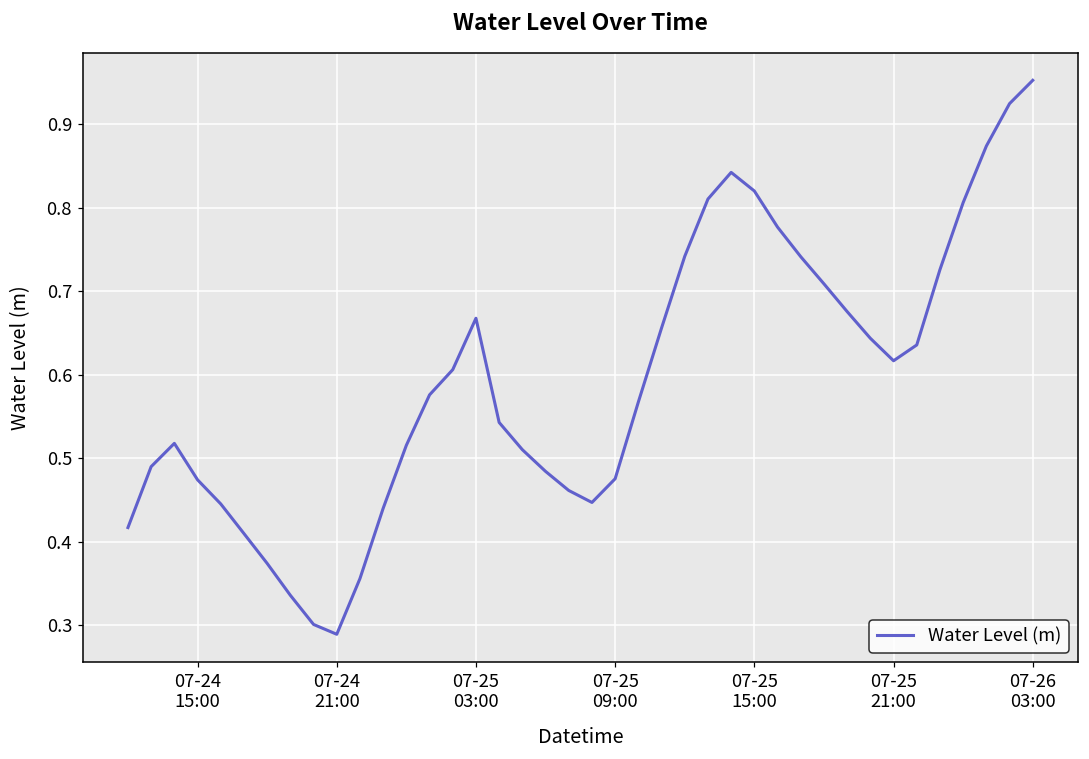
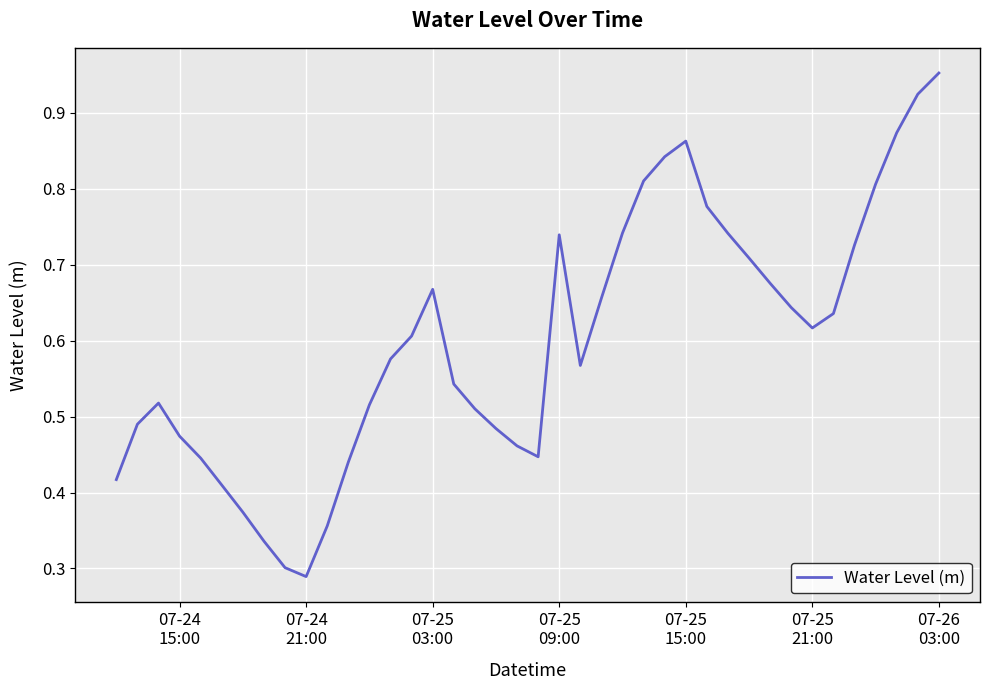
  {
    "07-24 15:00": 0.47,
    "07-24 21:00": 0.29,
    "07-25 03:00": 0.67,
-   "07-25 09:00": 0.48,
-   "07-25 15:00": 0.82,
+   "07-25 09:00": 0.74,
+   "07-25 15:00": 0.86,
    "07-25 21:00": 0.62,
    "07-26 03:00": 0.95
  }
